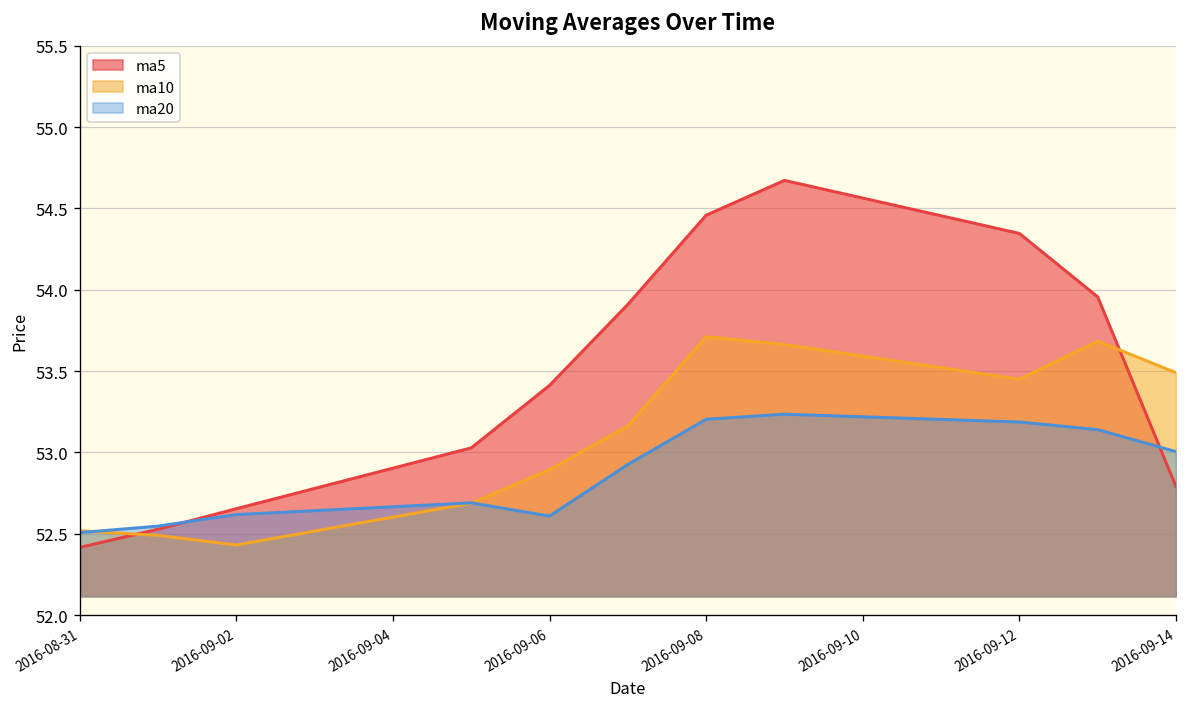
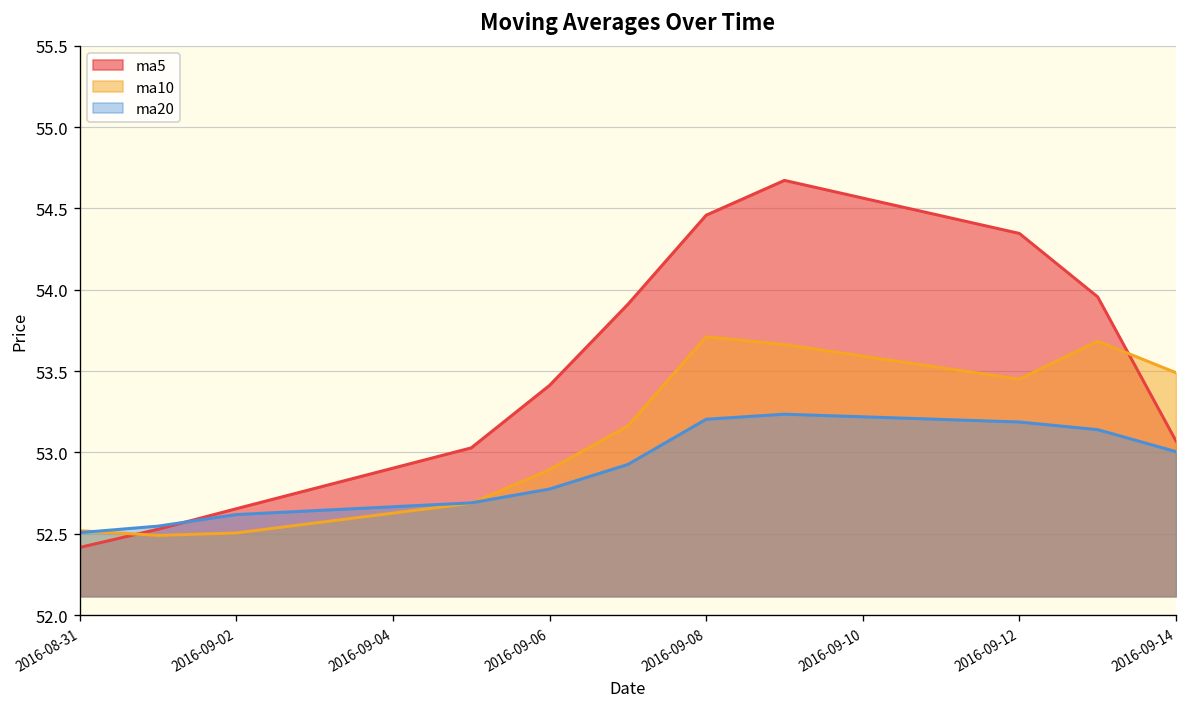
  {
    "ma5": {
      "2016-08-31": 52.42,
      "2016-09-02": 52.65,
      "2016-09-06": 53.41,
      "2016-09-08": 54.46,
      "2016-09-12": 54.35,
-     "2016-09-14": 52.79
+     "2016-09-14": 53.07
    },
    "ma10": {
-     "2016-09-02": 52.43,
+     "2016-09-02": 52.51,
      "2016-09-06": 52.89,
      "2016-09-08": 53.71,
      "2016-09-12": 53.45,
      "2016-09-14": 53.49
    },
    "ma20": {
      "2016-09-02": 52.62,
-     "2016-09-06": 52.61,
+     "2016-09-06": 52.78,
      "2016-09-08": 53.20,
      "2016-09-12": 53.19,
      "2016-09-14": 53.01
    }
  }
